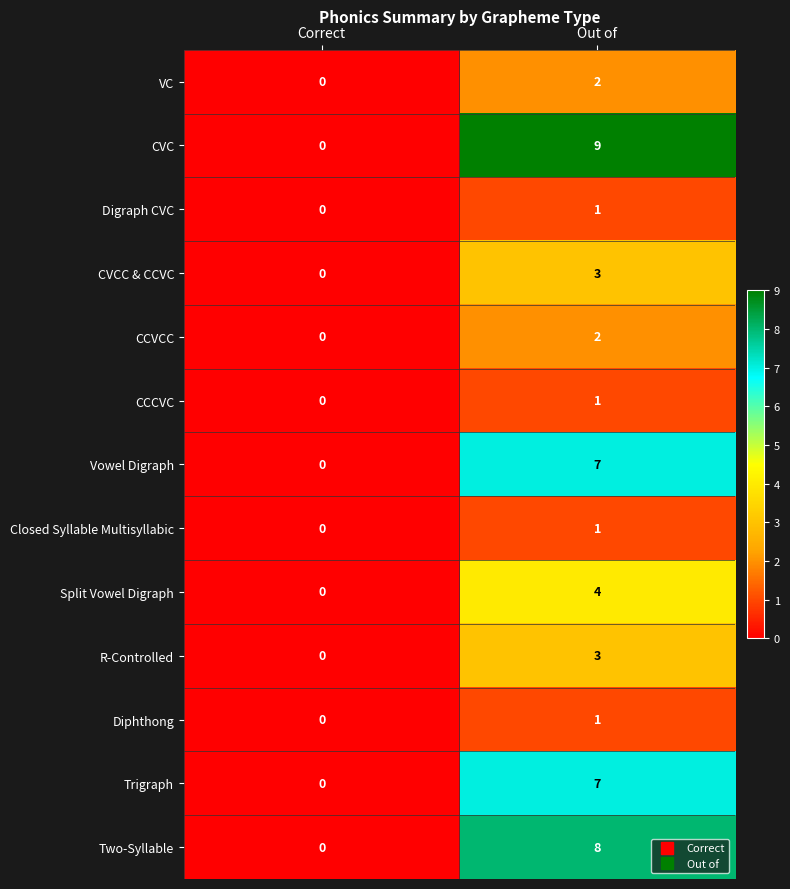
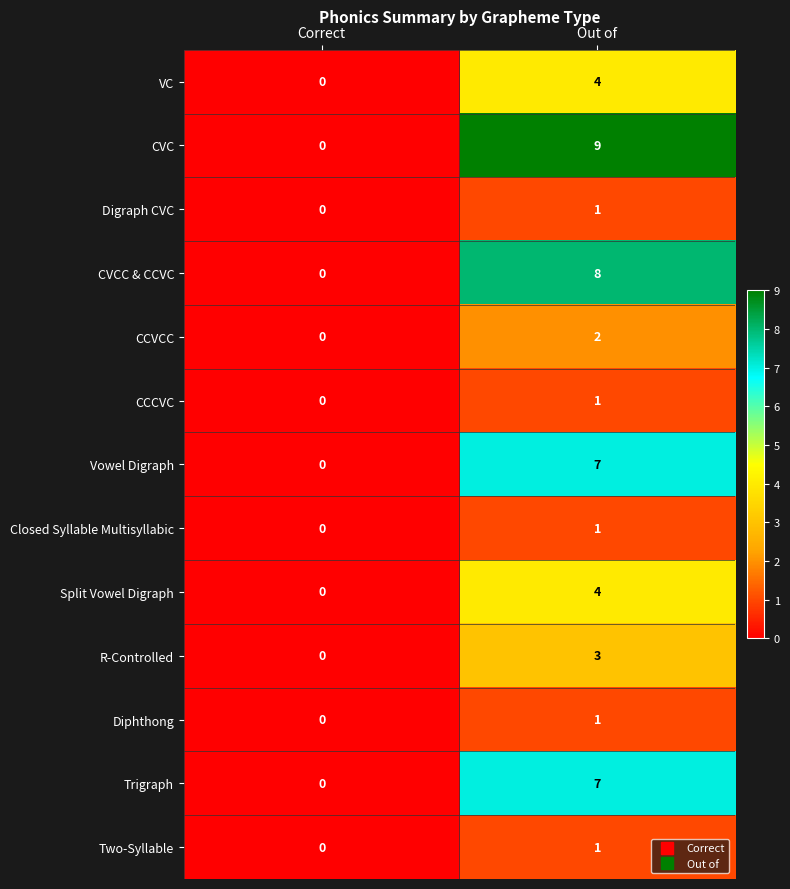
  {
    "VC": {
      "Correct": 0,
-     "Out of": 2
+     "Out of": 4
    },
    "CVC": {
      "Correct": 0,
      "Out of": 9
    },
    "Digraph CVC": {
      "Correct": 0,
      "Out of": 1
    },
    "CVCC & CCVC": {
      "Correct": 0,
-     "Out of": 3
+     "Out of": 8
    },
    "CCVCC": {
      "Correct": 0,
      "Out of": 2
    },
    "CCCVC": {
      "Correct": 0,
      "Out of": 1
    },
    "Vowel Digraph": {
      "Correct": 0,
      "Out of": 7
    },
    "Closed Syllable Multisyllabic": {
      "Correct": 0,
      "Out of": 1
    },
    "Split Vowel Digraph": {
      "Correct": 0,
      "Out of": 4
    },
    "R-Controlled": {
      "Correct": 0,
      "Out of": 3
    },
    "Diphthong": {
      "Correct": 0,
      "Out of": 1
    },
    "Trigraph": {
      "Correct": 0,
      "Out of": 7
    },
    "Two-Syllable": {
      "Correct": 0,
-     "Out of": 8
+     "Out of": 1
    }
  }
